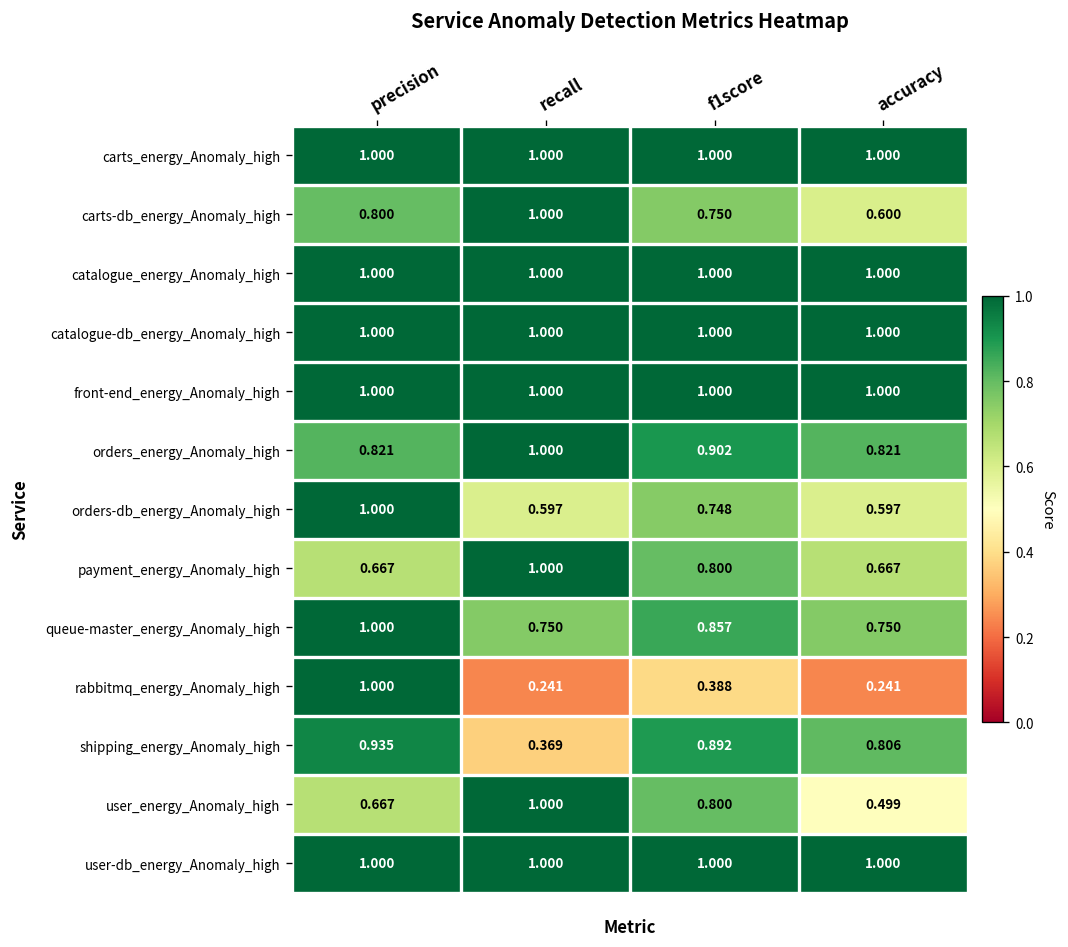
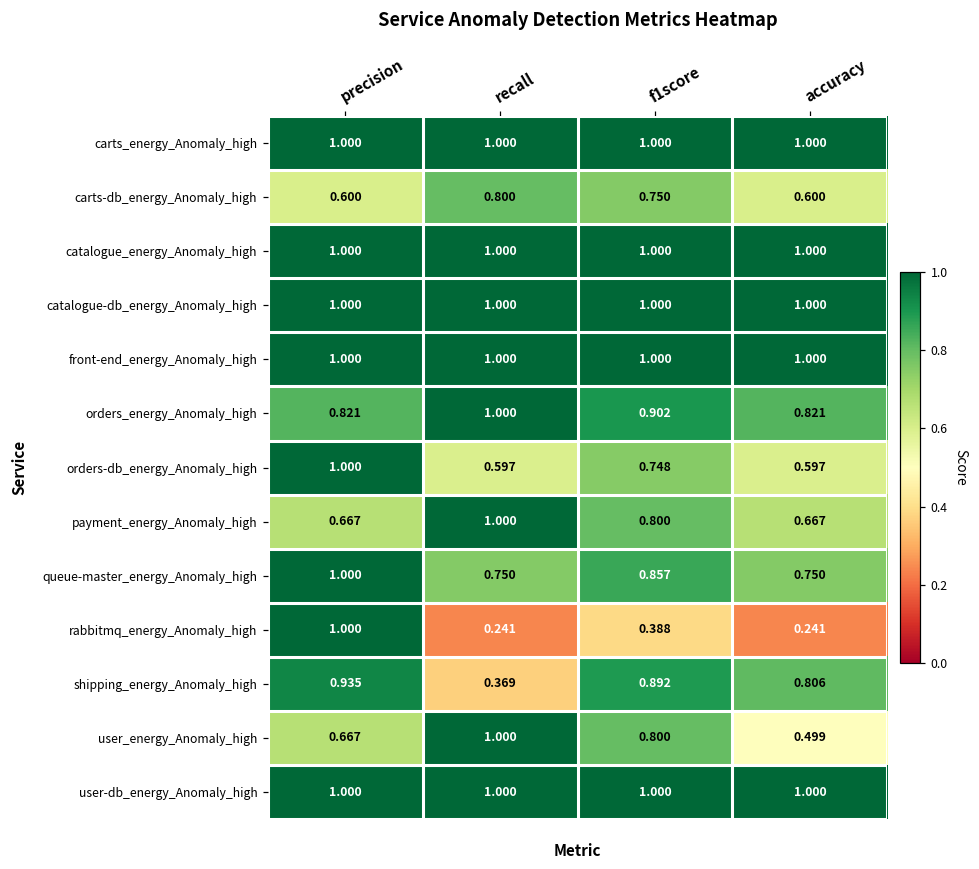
  {
    "carts_energy_Anomaly_high": {
      "precision": 1.000,
      "recall": 1.000,
      "f1score": 1.000,
      "accuracy": 1.000
    },
    "carts-db_energy_Anomaly_high": {
-     "precision": 0.800,
-     "recall": 1.000,
+     "precision": 0.600,
+     "recall": 0.800,
      "f1score": 0.750,
      "accuracy": 0.600
    },
    "catalogue_energy_Anomaly_high": {
      "precision": 1.000,
      "recall": 1.000,
      "f1score": 1.000,
      "accuracy": 1.000
    },
    "catalogue-db_energy_Anomaly_high": {
      "precision": 1.000,
      "recall": 1.000,
      "f1score": 1.000,
      "accuracy": 1.000
    },
    "front-end_energy_Anomaly_high": {
      "precision": 1.000,
      "recall": 1.000,
      "f1score": 1.000,
      "accuracy": 1.000
    },
    "orders_energy_Anomaly_high": {
      "precision": 0.821,
      "recall": 1.000,
      "f1score": 0.902,
      "accuracy": 0.821
    },
    "orders-db_energy_Anomaly_high": {
      "precision": 1.000,
      "recall": 0.597,
      "f1score": 0.748,
      "accuracy": 0.597
    },
    "payment_energy_Anomaly_high": {
      "precision": 0.667,
      "recall": 1.000,
      "f1score": 0.800,
      "accuracy": 0.667
    },
    "queue-master_energy_Anomaly_high": {
      "precision": 1.000,
      "recall": 0.750,
      "f1score": 0.857,
      "accuracy": 0.750
    },
    "rabbitmq_energy_Anomaly_high": {
      "precision": 1.000,
      "recall": 0.241,
      "f1score": 0.388,
      "accuracy": 0.241
    },
    "shipping_energy_Anomaly_high": {
      "precision": 0.935,
      "recall": 0.369,
      "f1score": 0.892,
      "accuracy": 0.806
    },
    "user_energy_Anomaly_high": {
      "precision": 0.667,
      "recall": 1.000,
      "f1score": 0.800,
      "accuracy": 0.499
    },
    "user-db_energy_Anomaly_high": {
      "precision": 1.000,
      "recall": 1.000,
      "f1score": 1.000,
      "accuracy": 1.000
    }
  }
